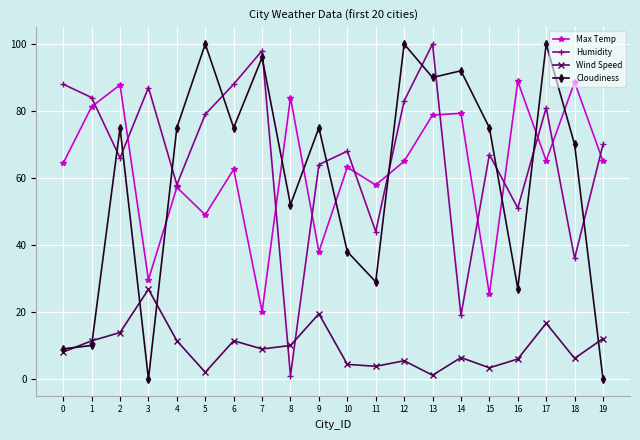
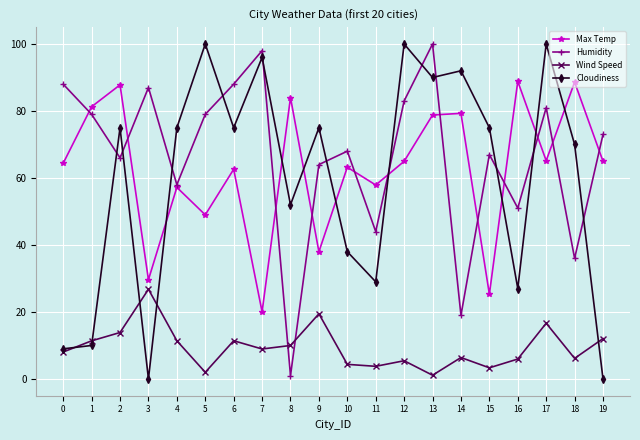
  {
    "Max Temp": {
      "0": 64,
      "1": 81,
      "2": 88,
      "3": 30,
      "4": 57,
      "5": 49,
      "6": 63,
      "7": 20,
      "8": 84,
      "9": 38,
      "10": 63,
      "11": 58,
      "12": 65,
      "13": 79,
      "14": 79,
      "15": 25,
      "16": 89,
      "17": 65,
      "19": 65
    },
    "Humidity": {
      "0": 88,
-     "1": 84,
+     "1": 79,
      "2": 66,
      "3": 87,
      "4": 58,
      "5": 79,
      "6": 88,
      "7": 98,
      "8": 1,
      "9": 64,
      "10": 68,
      "11": 44,
      "12": 83,
      "13": 100,
      "14": 19,
      "15": 67,
      "16": 51,
      "17": 81,
      "18": 36,
-     "19": 70
+     "19": 73
    },
    "Wind Speed": {
      "0": 8,
      "1": 11,
      "2": 14,
      "3": 27,
      "4": 11,
      "5": 2,
      "6": 11,
      "7": 9,
      "8": 10,
      "9": 19,
      "10": 4,
      "11": 4,
      "12": 5,
      "13": 1,
      "14": 6,
      "15": 3,
      "16": 6,
      "17": 17,
      "18": 6,
      "19": 12
    },
    "Cloudiness": {
      "0": 9,
      "1": 10,
      "2": 75,
      "3": 0,
      "4": 75,
      "5": 100,
      "6": 75,
      "7": 96,
      "8": 52,
      "9": 75,
      "10": 38,
      "11": 29,
      "12": 100,
      "13": 90,
      "14": 92,
      "15": 75,
      "16": 27,
      "17": 100,
      "18": 70,
      "19": 0
    }
  }
